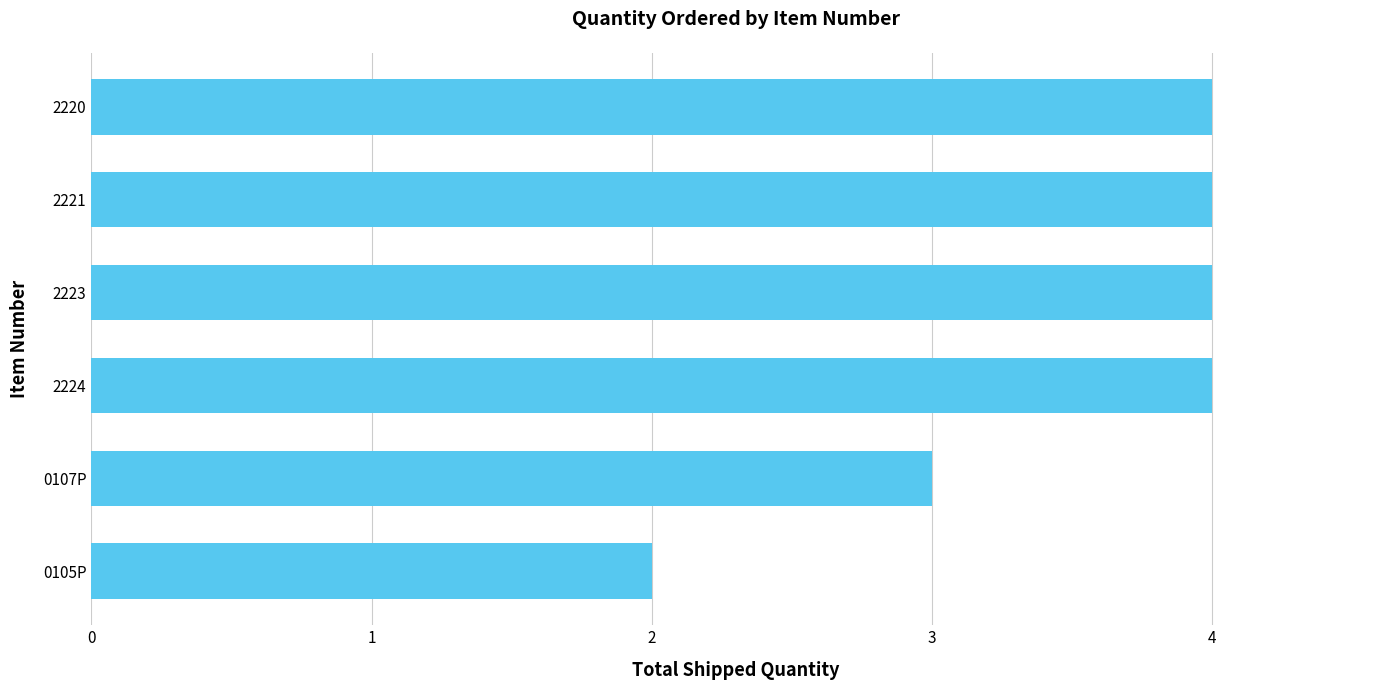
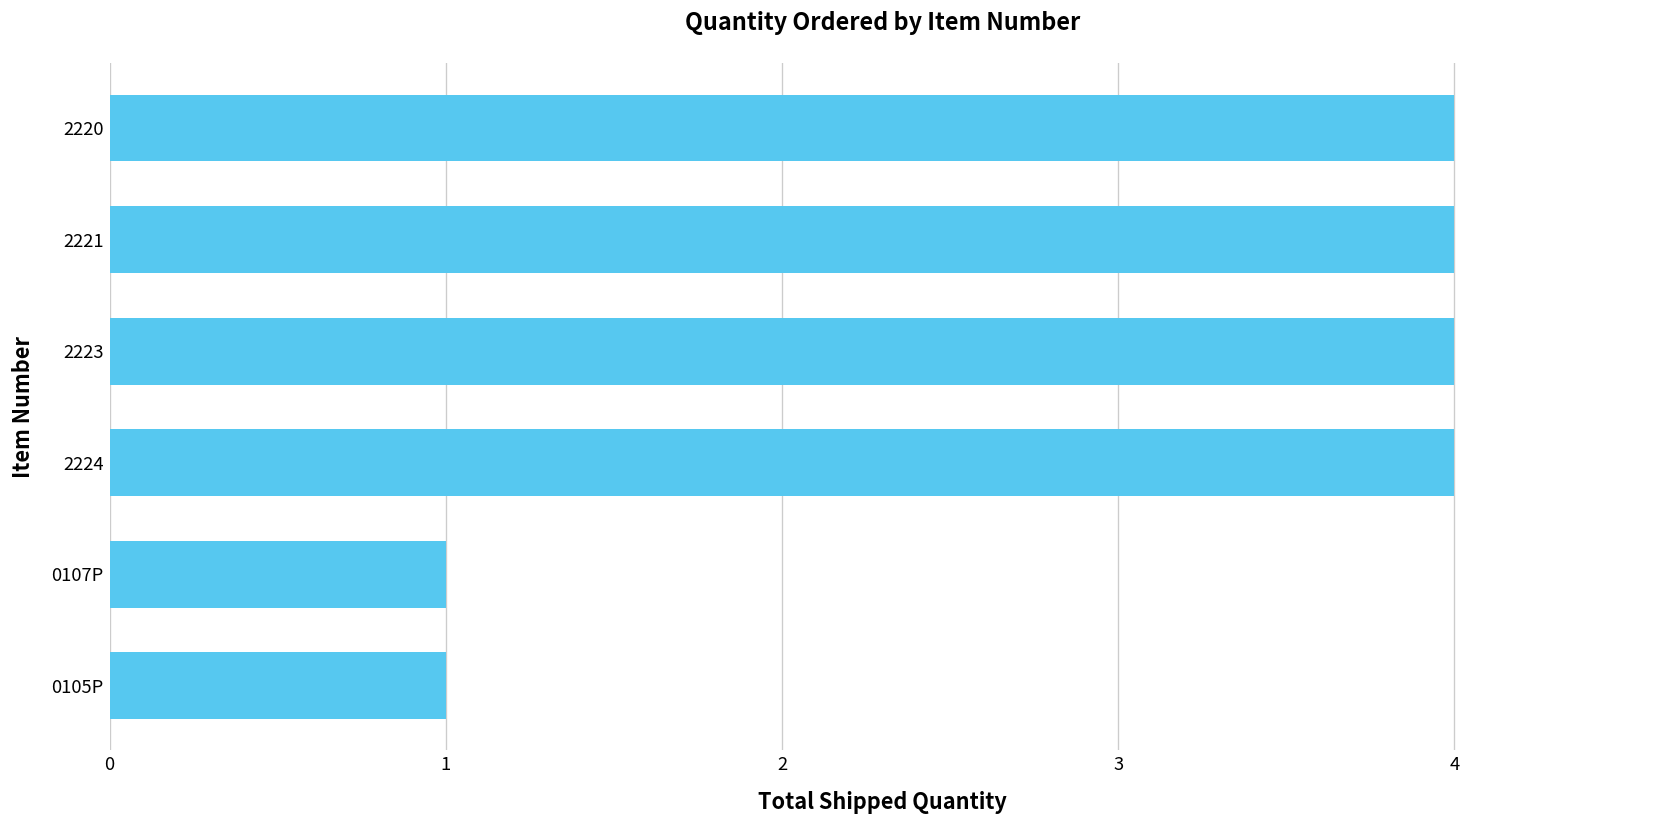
  {
    "2220": 4,
    "2221": 4,
    "2223": 4,
    "2224": 4,
-   "0107P": 3,
-   "0105P": 2
+   "0107P": 1,
+   "0105P": 1
  }
